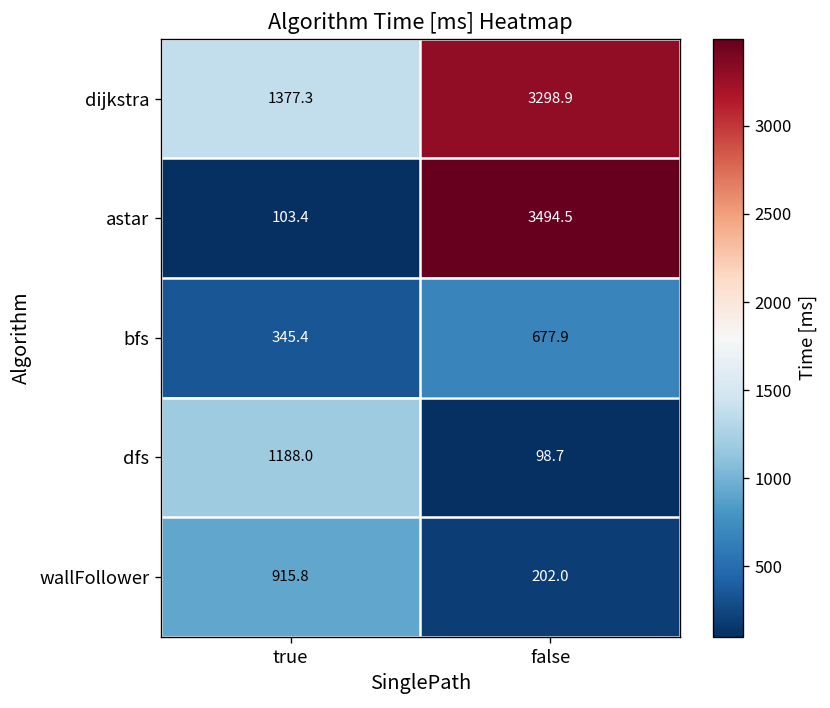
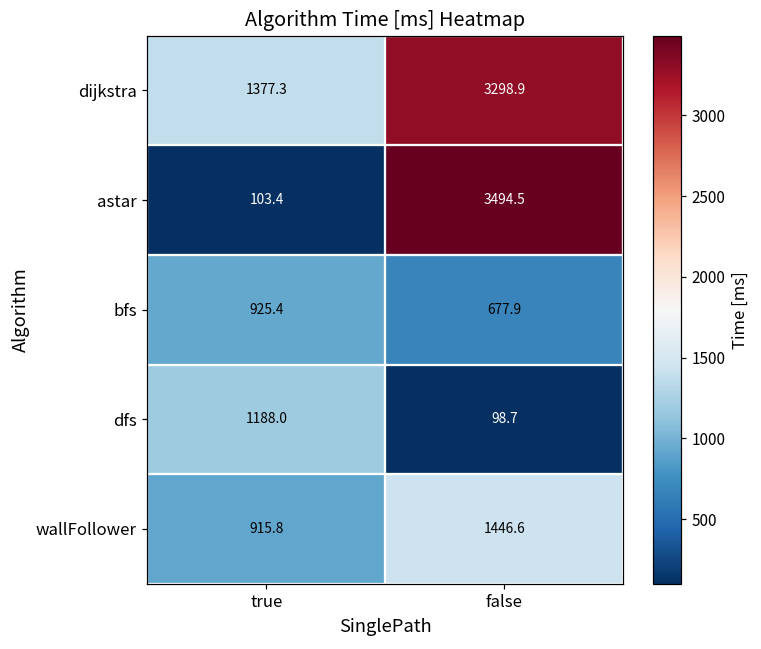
  {
    "dijkstra": {
      "true": 1377.3,
      "false": 3298.9
    },
    "astar": {
      "true": 103.4,
      "false": 3494.5
    },
    "bfs": {
-     "true": 345.4,
+     "true": 925.4,
      "false": 677.9
    },
    "dfs": {
      "true": 1188.0,
      "false": 98.7
    },
    "wallFollower": {
      "true": 915.8,
-     "false": 202.0
+     "false": 1446.6
    }
  }
